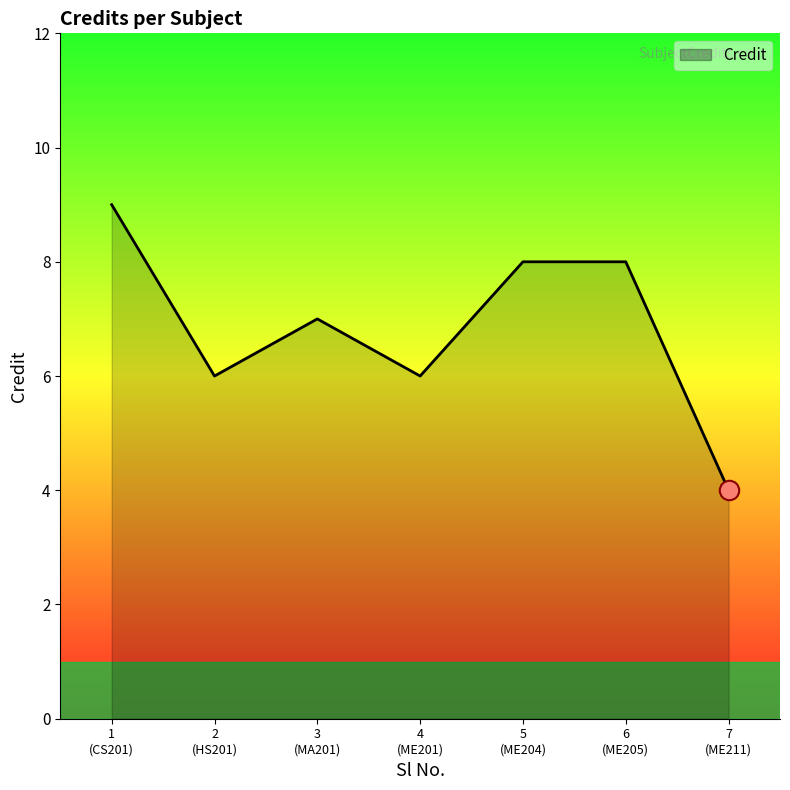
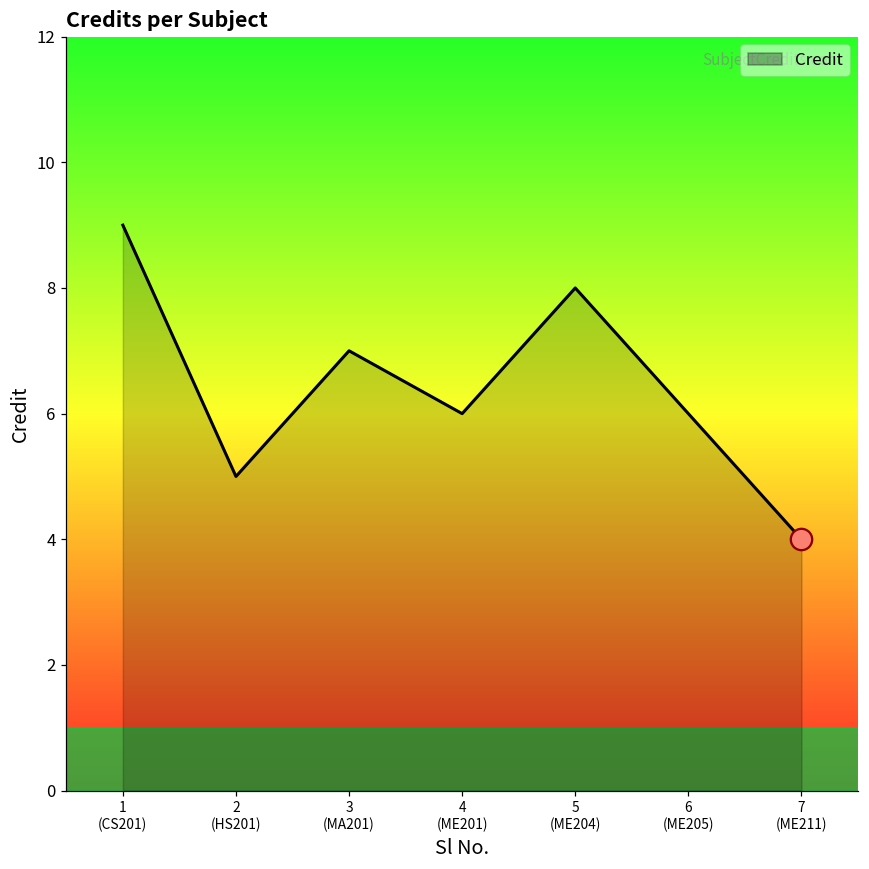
  {
    "Credit": {
      "1 (CS201)": 9,
-     "2 (HS201)": 6,
+     "2 (HS201)": 5,
      "3 (MA201)": 7,
      "4 (ME201)": 6,
      "5 (ME204)": 8,
-     "6 (ME205)": 8
+     "6 (ME205)": 6
    }
  }
